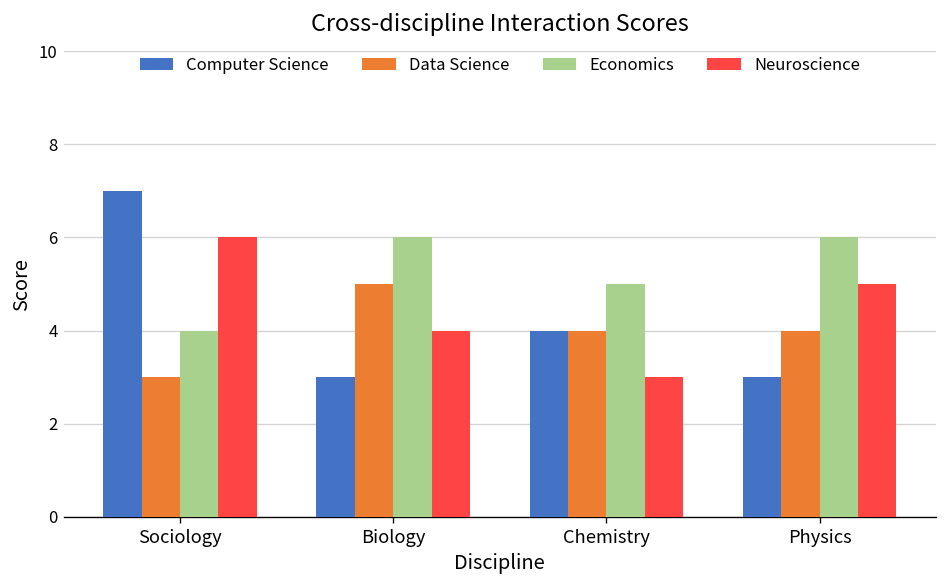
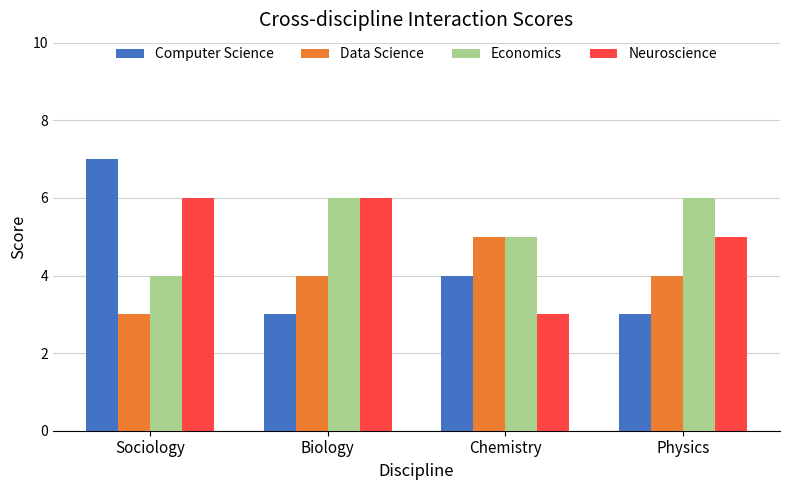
  {
    "Computer Science": {
      "Sociology": 7,
      "Biology": 3,
      "Chemistry": 4,
      "Physics": 3
    },
    "Data Science": {
      "Sociology": 3,
-     "Biology": 5,
-     "Chemistry": 4,
+     "Biology": 4,
+     "Chemistry": 5,
      "Physics": 4
    },
    "Economics": {
      "Sociology": 4,
      "Biology": 6,
      "Chemistry": 5,
      "Physics": 6
    },
    "Neuroscience": {
      "Sociology": 6,
-     "Biology": 4,
+     "Biology": 6,
      "Chemistry": 3,
      "Physics": 5
    }
  }
